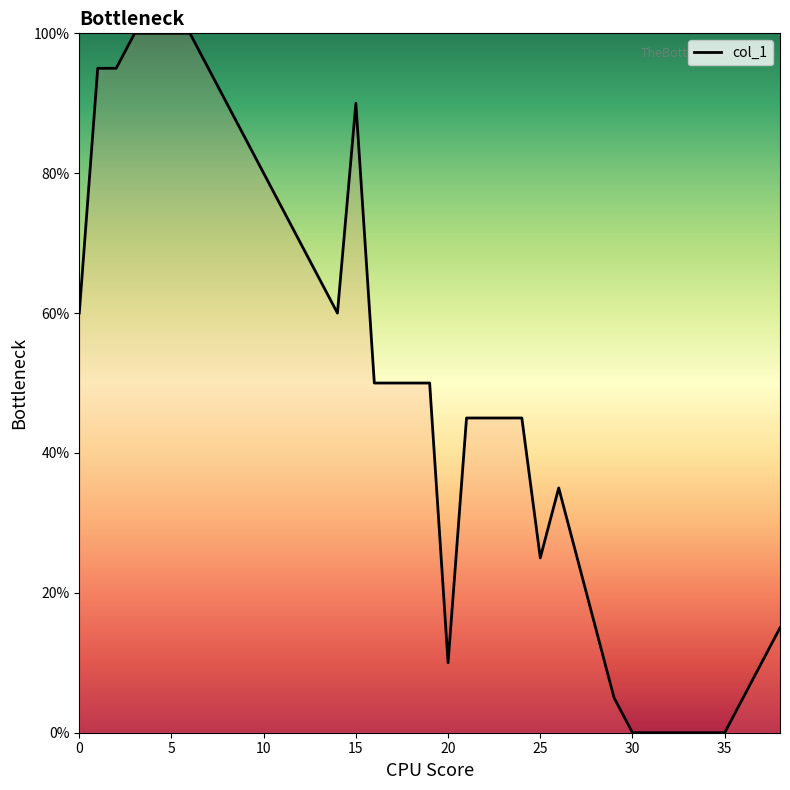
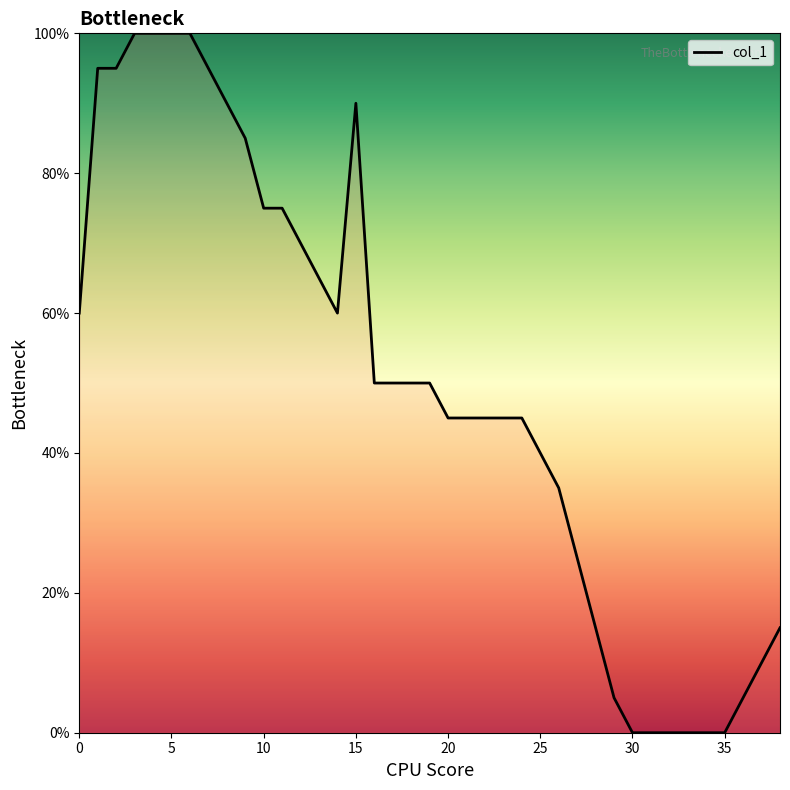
  {
    "0": "60%",
    "5": "100%",
-   "10": "80%",
+   "10": "75%",
    "15": "90%",
-   "20": "10%",
-   "25": "25%",
+   "20": "45%",
+   "25": "40%",
    "30": "0%",
    "35": "0%"
  }
